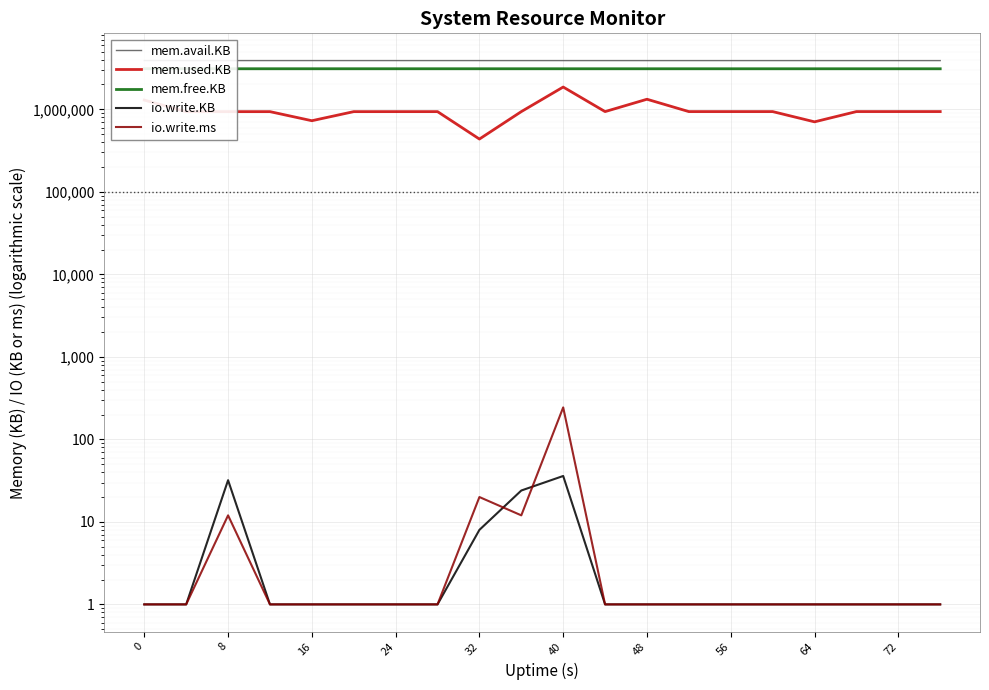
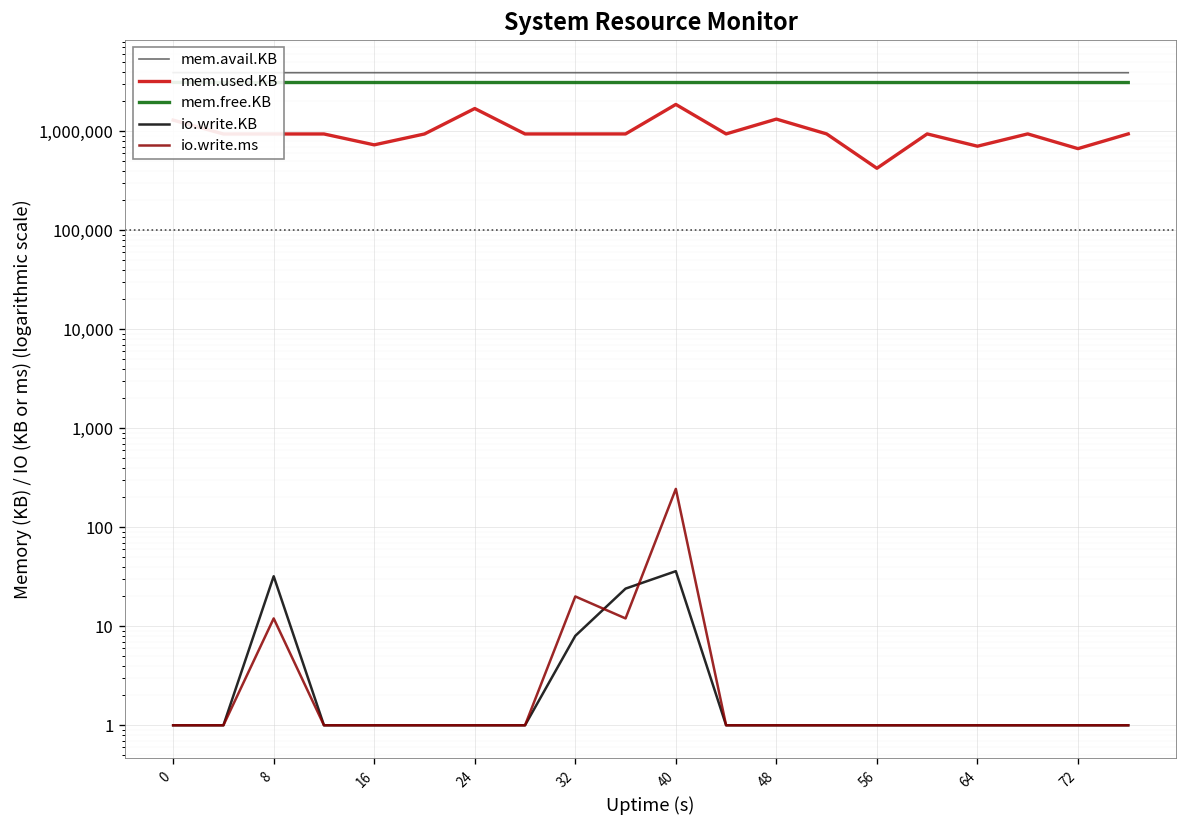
  {
    "mem.avail.KB": {
      "16": "4,000,000",
      "24": "4,000,000",
      "32": "4,000,000",
      "40": "4,000,000",
      "48": "4,000,000",
      "56": "4,000,000",
      "64": "4,000,000",
      "72": "4,000,000"
    },
    "mem.used.KB": {
      "16": "700,000",
-     "24": "900,000",
-     "32": "400,000",
+     "24": "1,700,000",
+     "32": "900,000",
      "40": "1,900,000",
      "48": "1,300,000",
-     "56": "900,000",
+     "56": "400,000",
      "64": "700,000",
-     "72": "900,000"
+     "72": "700,000"
    },
    "mem.free.KB": {
      "16": "3,100,000",
      "24": "3,100,000",
      "32": "3,100,000",
      "40": "3,100,000",
      "48": "3,100,000",
      "56": "3,100,000",
      "64": "3,100,000",
      "72": "3,100,000"
    },
    "io.write.KB": {
      "8": "32",
      "32": "8",
      "40": "40"
    },
    "io.write.ms": {
      "8": "12",
      "32": "20",
      "40": "240"
    }
  }
